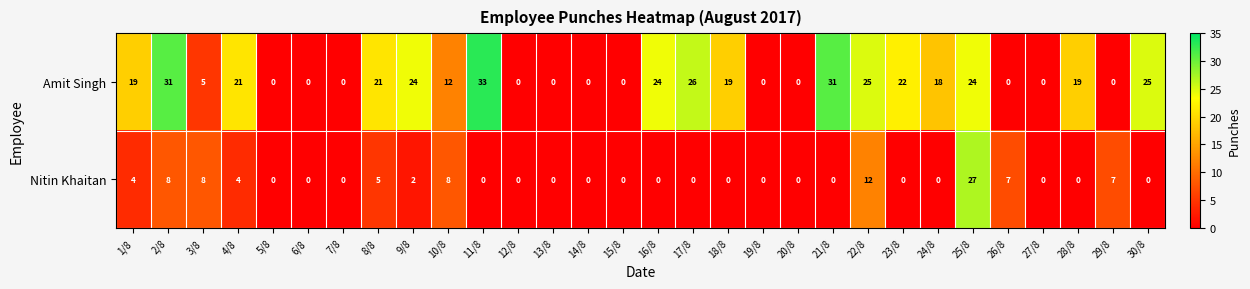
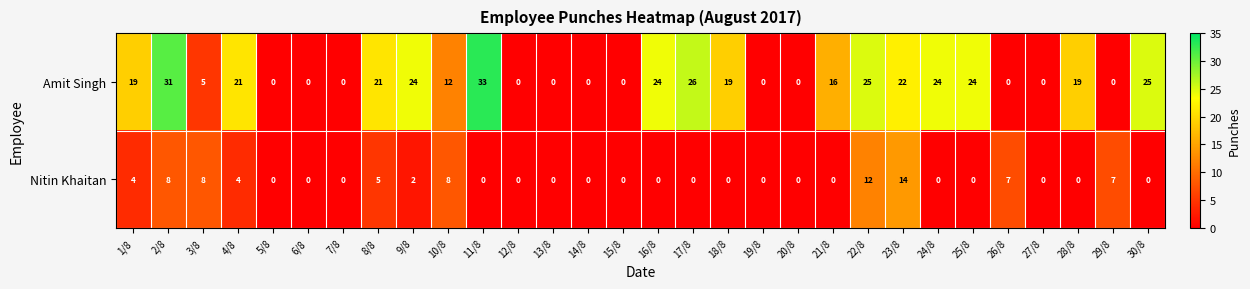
  {
    "Amit Singh": {
      "1/8": 19,
      "2/8": 31,
      "3/8": 5,
      "4/8": 21,
      "5/8": 0,
      "6/8": 0,
      "7/8": 0,
      "8/8": 21,
      "9/8": 24,
      "10/8": 12,
      "11/8": 33,
      "12/8": 0,
      "13/8": 0,
      "14/8": 0,
      "15/8": 0,
      "16/8": 24,
      "17/8": 26,
      "18/8": 19,
      "19/8": 0,
      "20/8": 0,
-     "21/8": 31,
+     "21/8": 16,
      "22/8": 25,
      "23/8": 22,
-     "24/8": 18,
+     "24/8": 24,
      "25/8": 24,
      "26/8": 0,
      "27/8": 0,
      "28/8": 19,
      "29/8": 0,
      "30/8": 25
    },
    "Nitin Khaitan": {
      "1/8": 4,
      "2/8": 8,
      "3/8": 8,
      "4/8": 4,
      "5/8": 0,
      "6/8": 0,
      "7/8": 0,
      "8/8": 5,
      "9/8": 2,
      "10/8": 8,
      "11/8": 0,
      "12/8": 0,
      "13/8": 0,
      "14/8": 0,
      "15/8": 0,
      "16/8": 0,
      "17/8": 0,
      "18/8": 0,
      "19/8": 0,
      "20/8": 0,
      "21/8": 0,
      "22/8": 12,
-     "23/8": 0,
+     "23/8": 14,
      "24/8": 0,
-     "25/8": 27,
+     "25/8": 0,
      "26/8": 7,
      "27/8": 0,
      "28/8": 0,
      "29/8": 7,
      "30/8": 0
    }
  }
